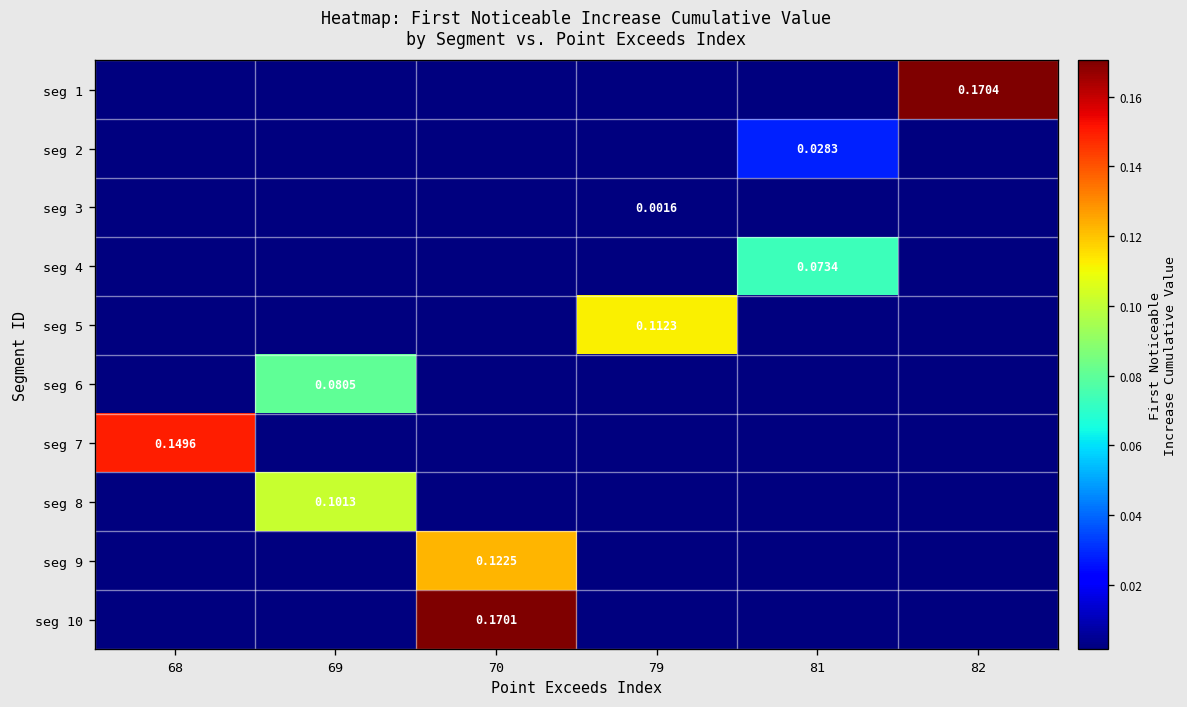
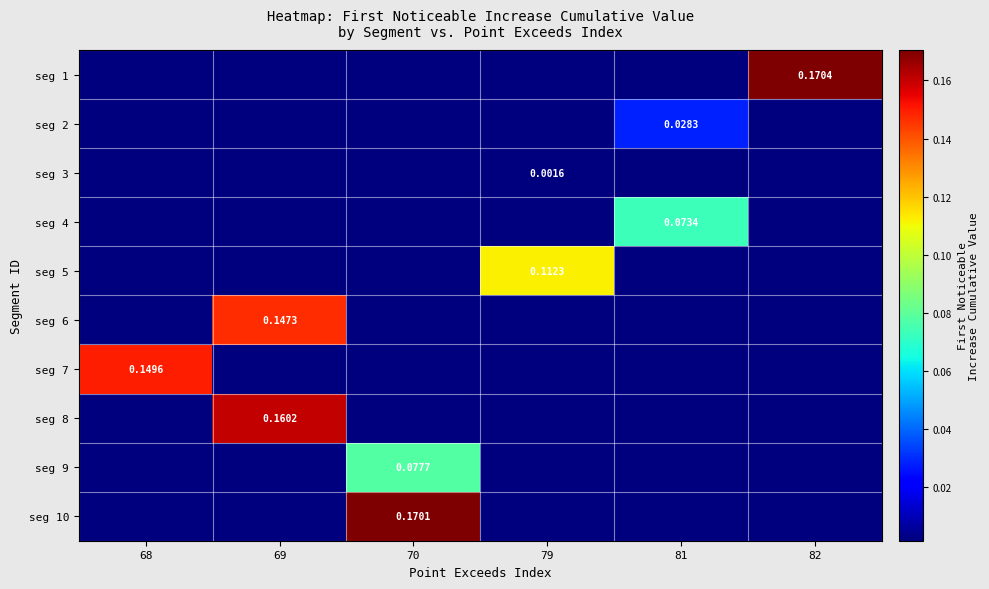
  {
    "seg 1": {
      "82": 0.1704
    },
    "seg 2": {
      "81": 0.0283
    },
    "seg 3": {
      "79": 0.0016
    },
    "seg 4": {
      "81": 0.0734
    },
    "seg 5": {
      "79": 0.1123
    },
    "seg 6": {
-     "69": 0.0805
+     "69": 0.1473
    },
    "seg 7": {
      "68": 0.1496
    },
    "seg 8": {
-     "69": 0.1013
+     "69": 0.1602
    },
    "seg 9": {
-     "70": 0.1225
+     "70": 0.0777
    },
    "seg 10": {
      "70": 0.1701
    }
  }
